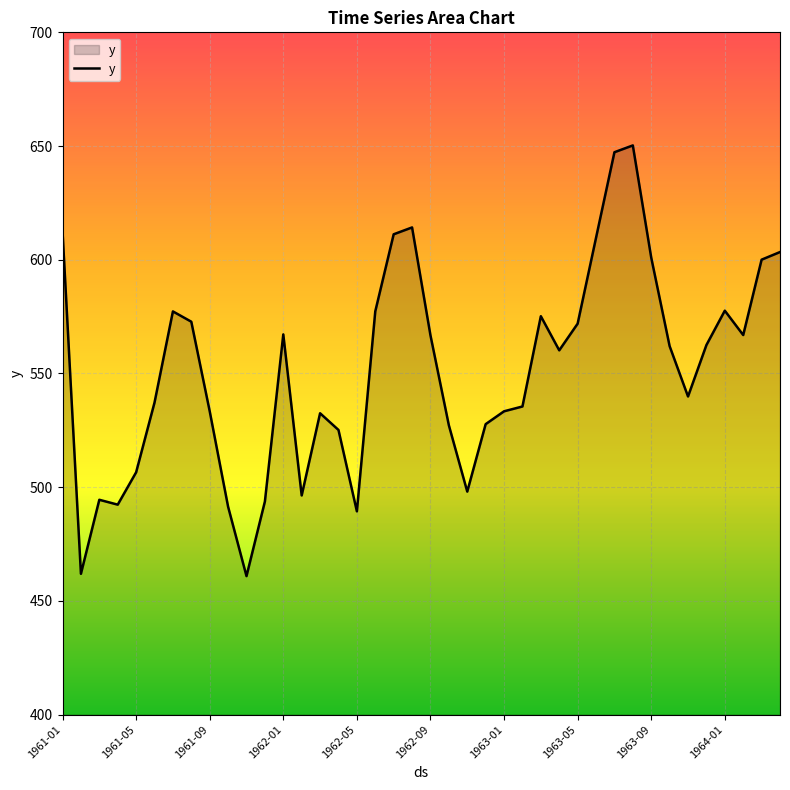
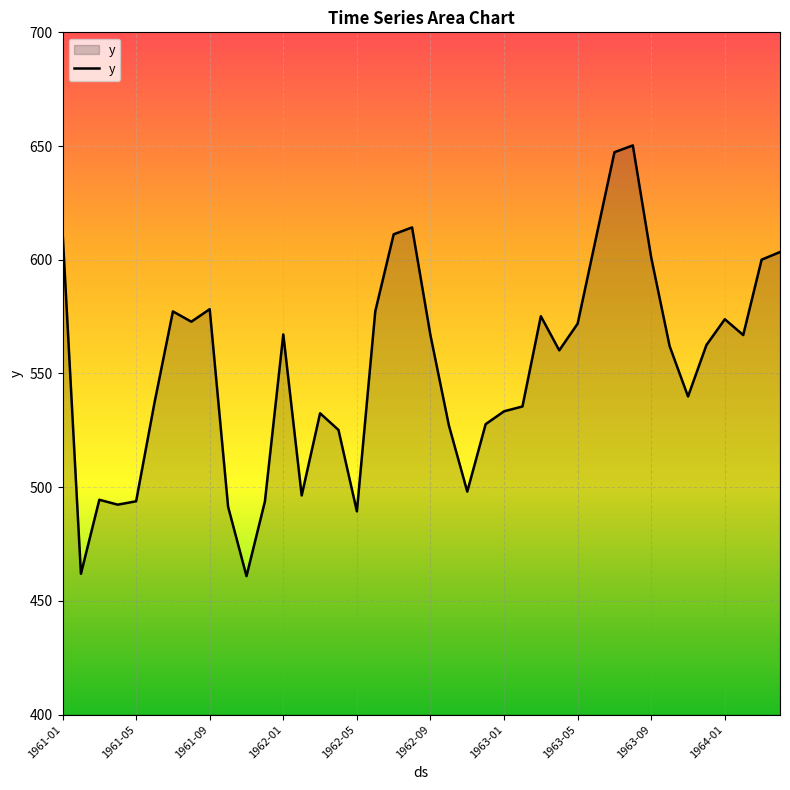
  {
    "1961-01": 613,
-   "1961-05": 507,
-   "1961-09": 533,
+   "1961-05": 494,
+   "1961-09": 578,
    "1962-01": 567,
    "1962-05": 489,
    "1962-09": 567,
    "1963-01": 533,
    "1963-05": 572,
    "1963-09": 601,
-   "1964-01": 578
+   "1964-01": 574
  }
